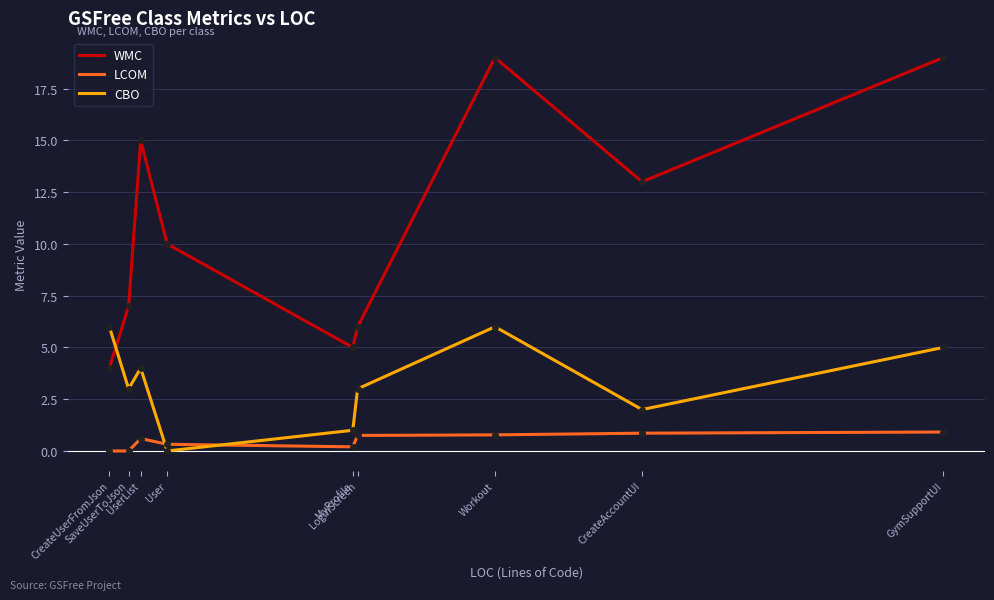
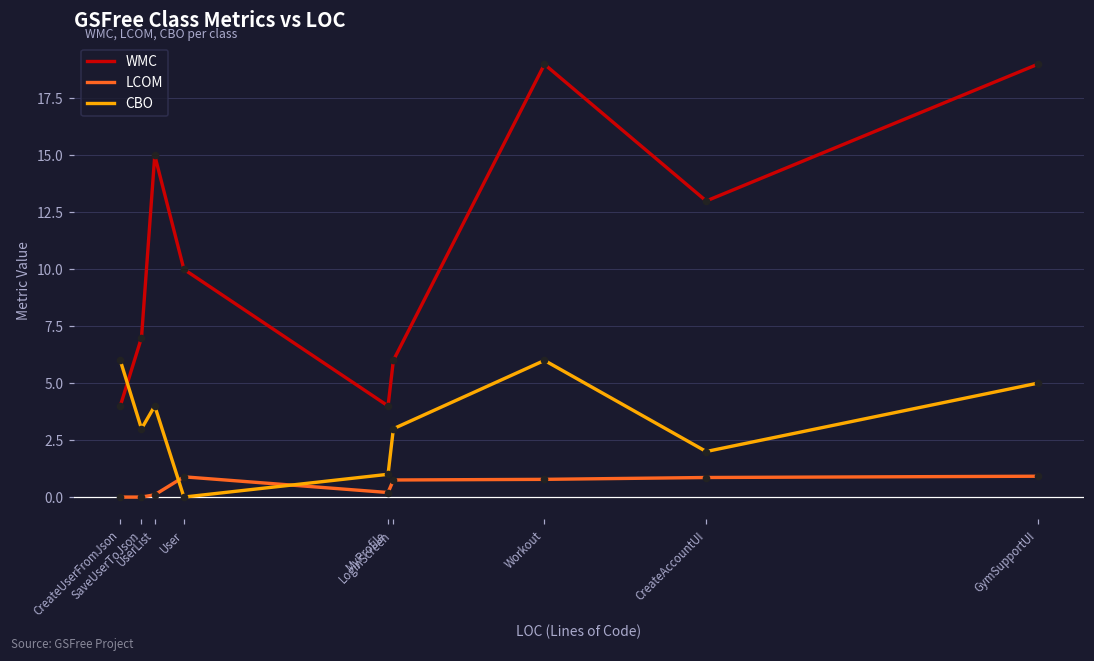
  {
    "WMC": {
      "CreateUserFromJson": 4,
      "SaveUserToJson": 7,
      "UserList": 15,
      "User": 10,
-     "MyProfile": 5,
+     "MyProfile": 4,
      "LoginScreen": 6,
      "Workout": 19,
      "CreateAccountUI": 13,
      "GymSupportUI": 19
    },
    "LCOM": {
      "CreateUserFromJson": 0.0,
      "SaveUserToJson": 0.0,
-     "UserList": 0.6,
-     "User": 0.3,
+     "UserList": 0.1,
+     "User": 0.9,
      "MyProfile": 0.2,
      "LoginScreen": 0.8,
      "Workout": 0.8,
      "CreateAccountUI": 0.9,
      "GymSupportUI": 0.9
    },
    "CBO": {
      "CreateUserFromJson": 6.0,
      "SaveUserToJson": 3.0,
      "UserList": 4.0,
      "User": 0.0,
      "MyProfile": 1.0,
      "LoginScreen": 3.0,
      "Workout": 6.0,
      "CreateAccountUI": 2.0,
      "GymSupportUI": 5.0
    }
  }
